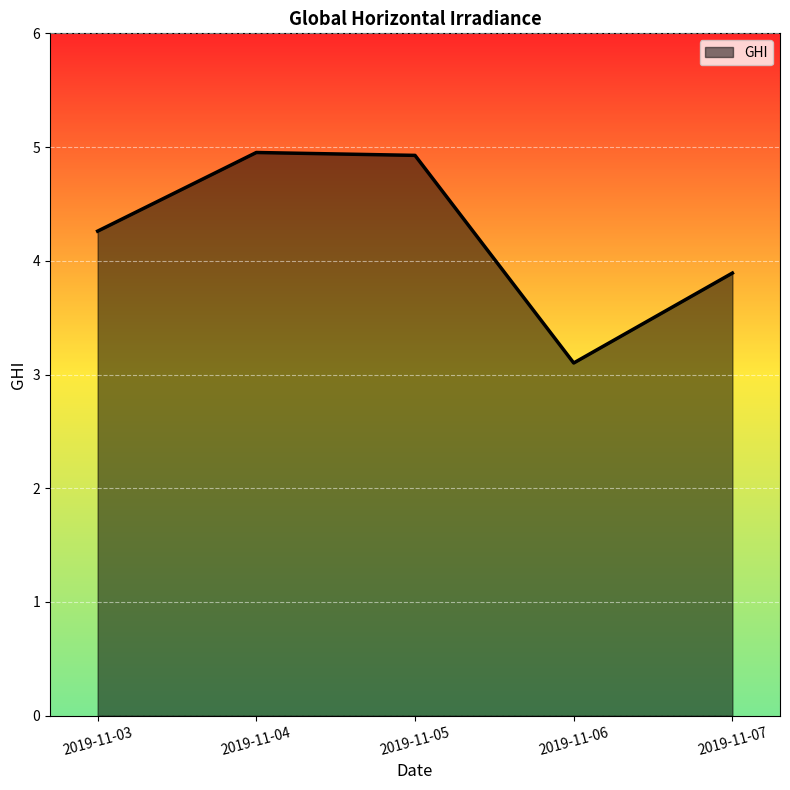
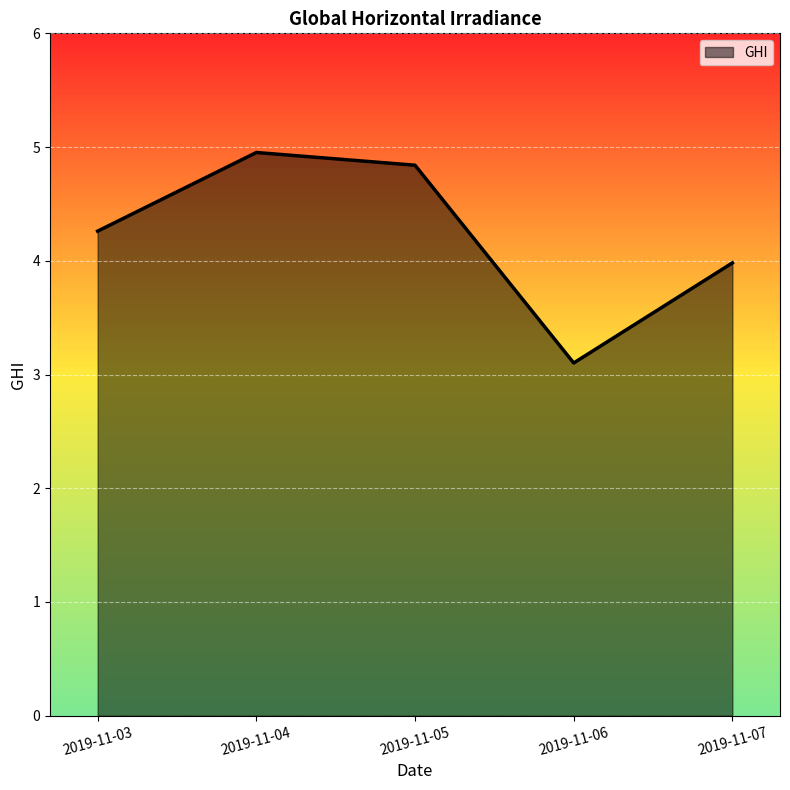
  {
    "2019-11-03": 4.26,
    "2019-11-04": 4.95,
-   "2019-11-05": 4.93,
+   "2019-11-05": 4.84,
    "2019-11-06": 3.10,
-   "2019-11-07": 3.89
+   "2019-11-07": 3.98
  }
